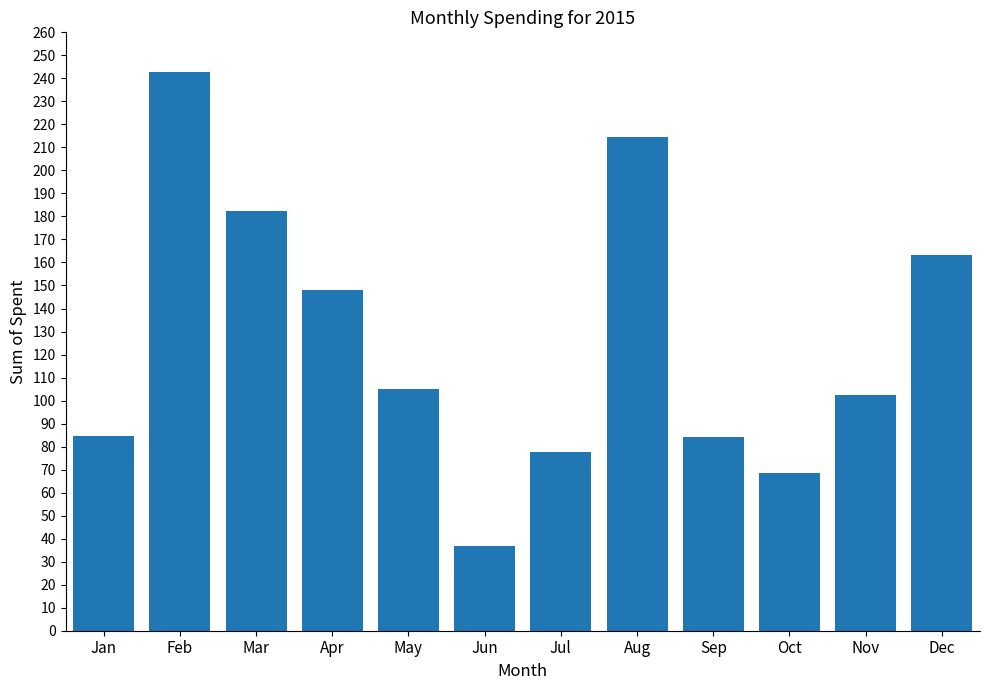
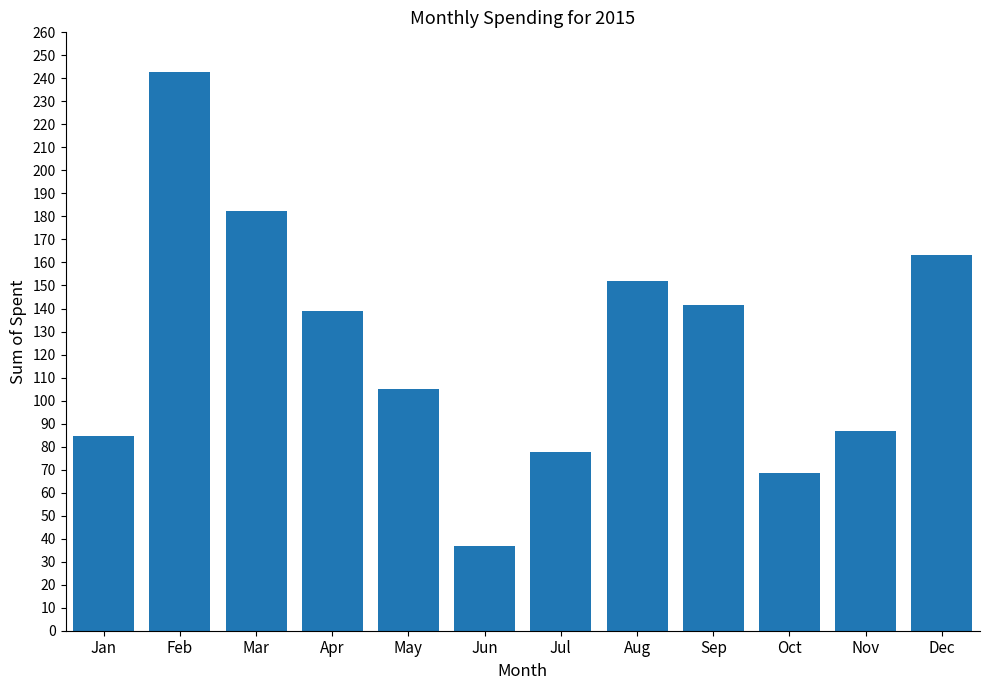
  {
    "Jan": 85,
    "Feb": 243,
    "Mar": 182,
-   "Apr": 148,
+   "Apr": 139,
    "May": 105,
    "Jun": 37,
    "Jul": 78,
-   "Aug": 214,
-   "Sep": 84,
+   "Aug": 152,
+   "Sep": 142,
    "Oct": 68,
-   "Nov": 103,
+   "Nov": 87,
    "Dec": 163
  }
